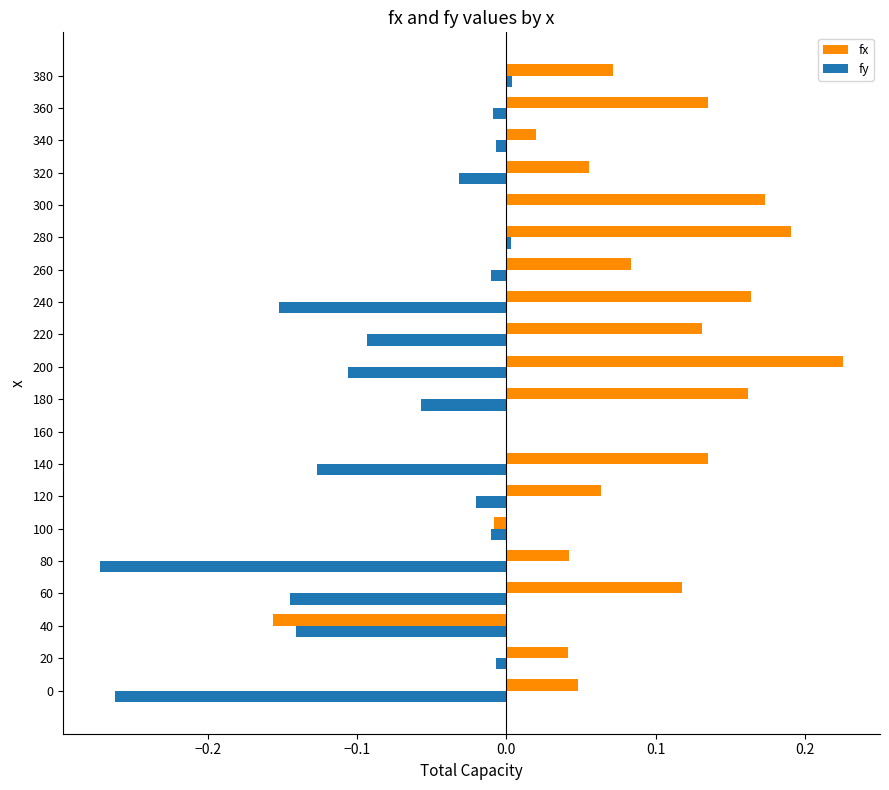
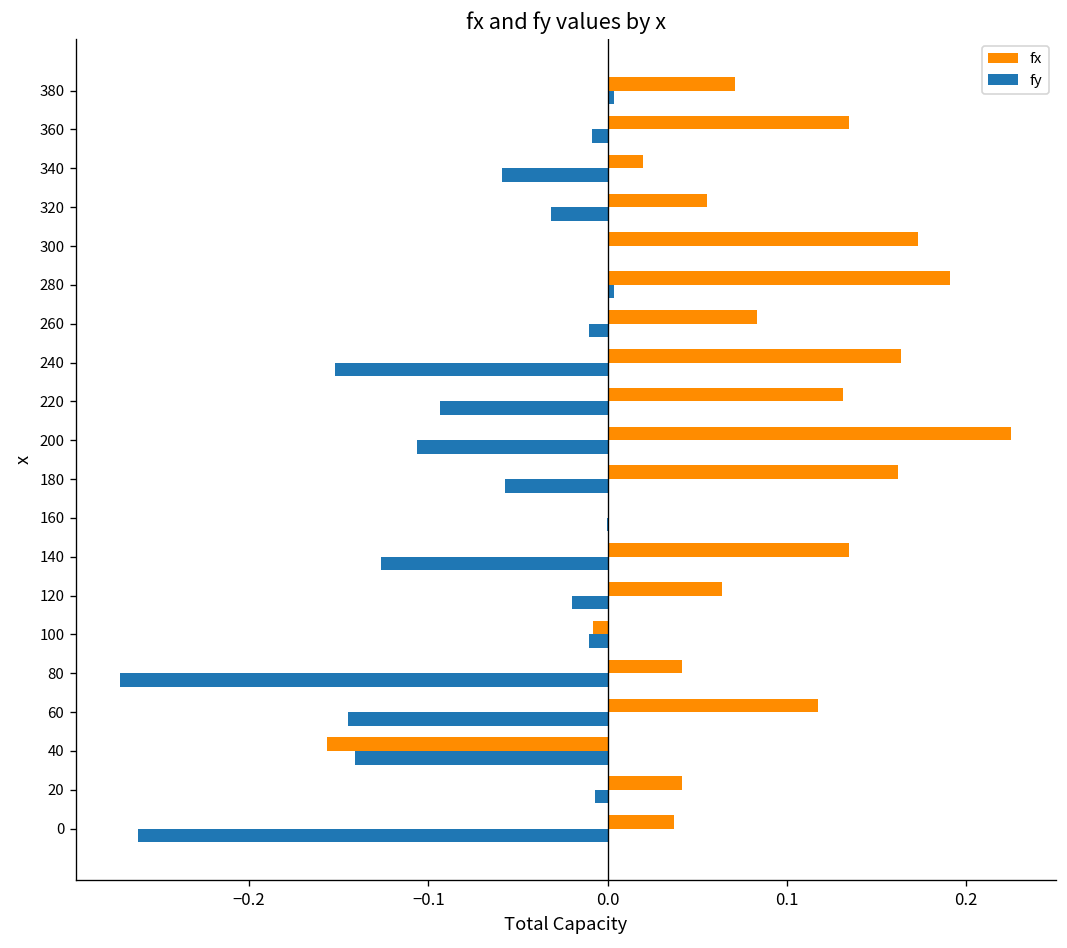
  {
    "fx": {
      "380": 0.071,
      "360": 0.135,
      "340": 0.020,
      "320": 0.055,
      "300": 0.173,
      "280": 0.191,
      "260": 0.083,
      "240": 0.164,
      "220": 0.131,
      "200": 0.225,
      "180": 0.162,
      "140": 0.135,
      "120": 0.064,
      "100": -0.008,
      "80": 0.042,
      "60": 0.117,
      "40": -0.157,
      "20": 0.041,
-     "0": 0.048
+     "0": 0.037
    },
    "fy": {
      "380": 0.004,
      "360": -0.009,
-     "340": -0.007,
+     "340": -0.059,
      "320": -0.032,
      "280": 0.003,
      "260": -0.010,
      "240": -0.152,
      "220": -0.093,
      "200": -0.106,
      "180": -0.057,
      "140": -0.126,
      "120": -0.020,
      "100": -0.010,
      "80": -0.272,
      "60": -0.145,
      "40": -0.141,
      "20": -0.007,
      "0": -0.262
    }
  }
